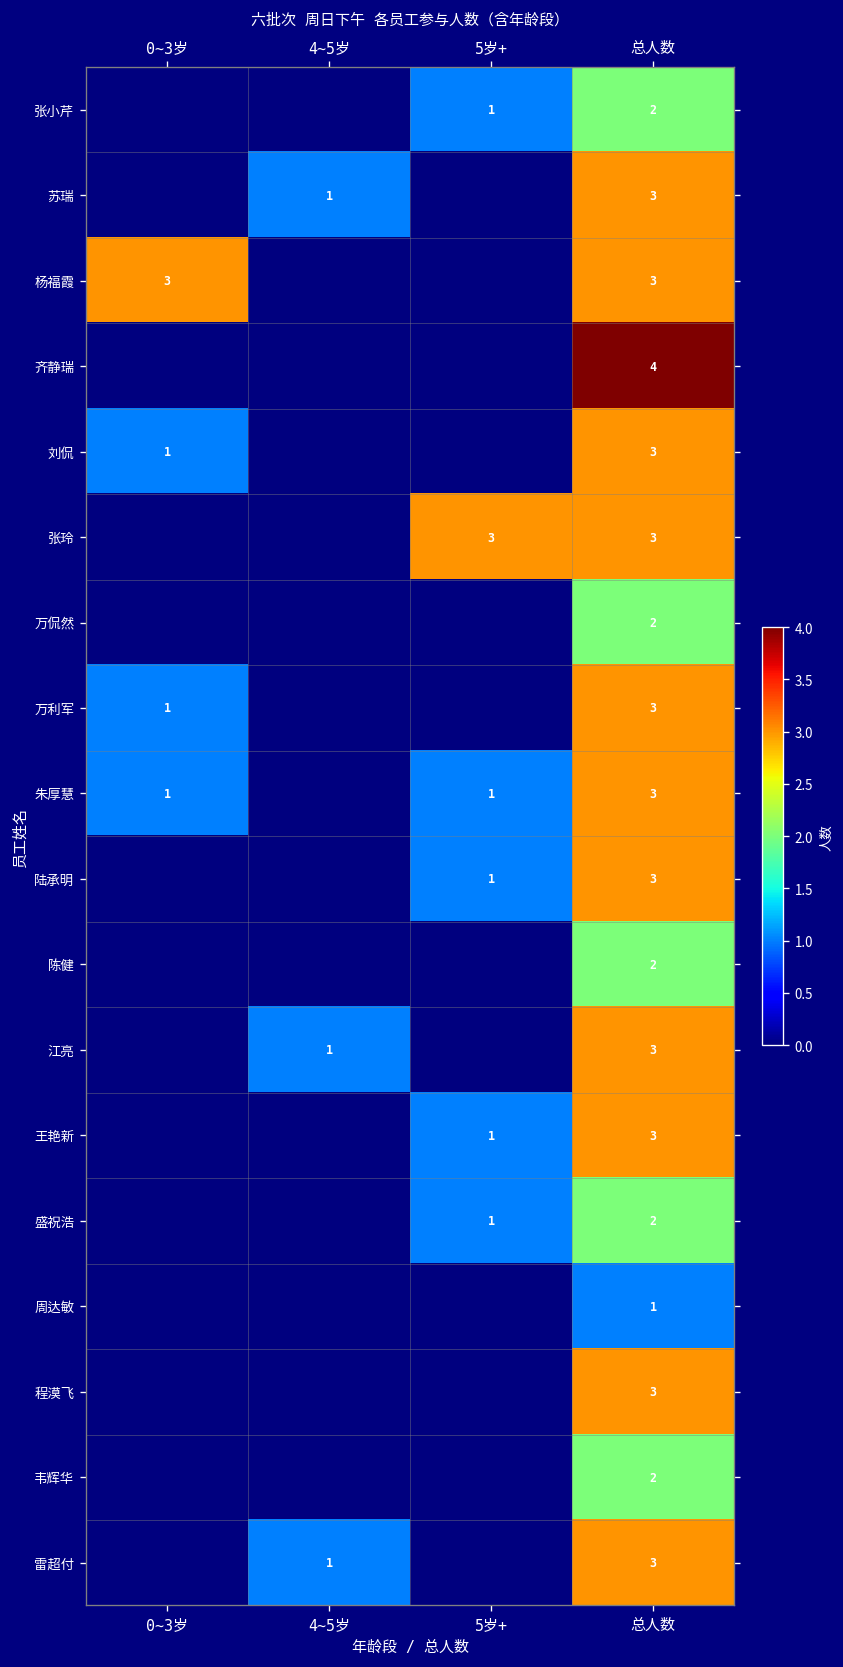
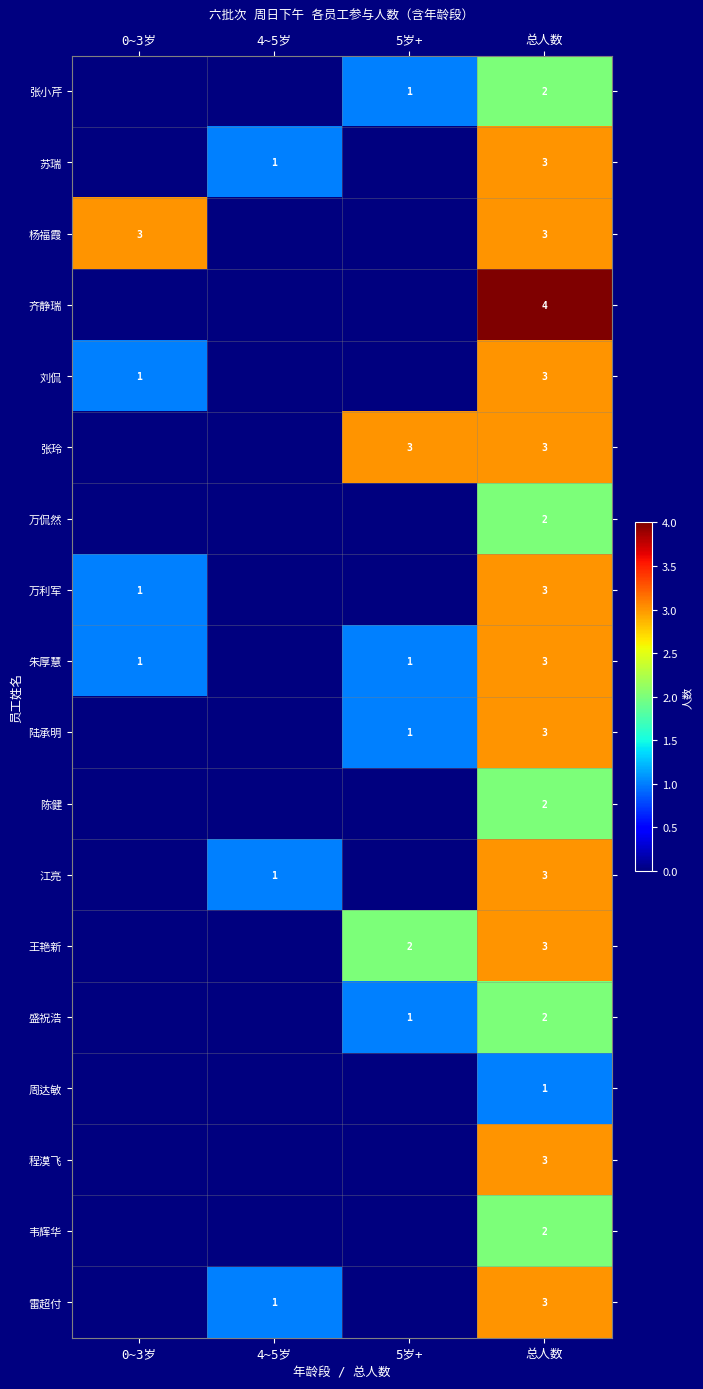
  {
    "张小芹": {
      "5岁+": 1,
      "总人数": 2
    },
    "苏瑞": {
      "4~5岁": 1,
      "总人数": 3
    },
    "杨福霞": {
      "0~3岁": 3,
      "总人数": 3
    },
    "齐静瑞": {
      "总人数": 4
    },
    "刘侃": {
      "0~3岁": 1,
      "总人数": 3
    },
    "张玲": {
      "5岁+": 3,
      "总人数": 3
    },
    "万侃然": {
      "总人数": 2
    },
    "万利军": {
      "0~3岁": 1,
      "总人数": 3
    },
    "朱厚慧": {
      "0~3岁": 1,
      "5岁+": 1,
      "总人数": 3
    },
    "陆承明": {
      "5岁+": 1,
      "总人数": 3
    },
    "陈健": {
      "总人数": 2
    },
    "江亮": {
      "4~5岁": 1,
      "总人数": 3
    },
    "王艳新": {
-     "5岁+": 1,
+     "5岁+": 2,
      "总人数": 3
    },
    "盛祝浩": {
      "5岁+": 1,
      "总人数": 2
    },
    "周达敏": {
      "总人数": 1
    },
    "程漠飞": {
      "总人数": 3
    },
    "韦辉华": {
      "总人数": 2
    },
    "雷超付": {
      "4~5岁": 1,
      "总人数": 3
    }
  }
